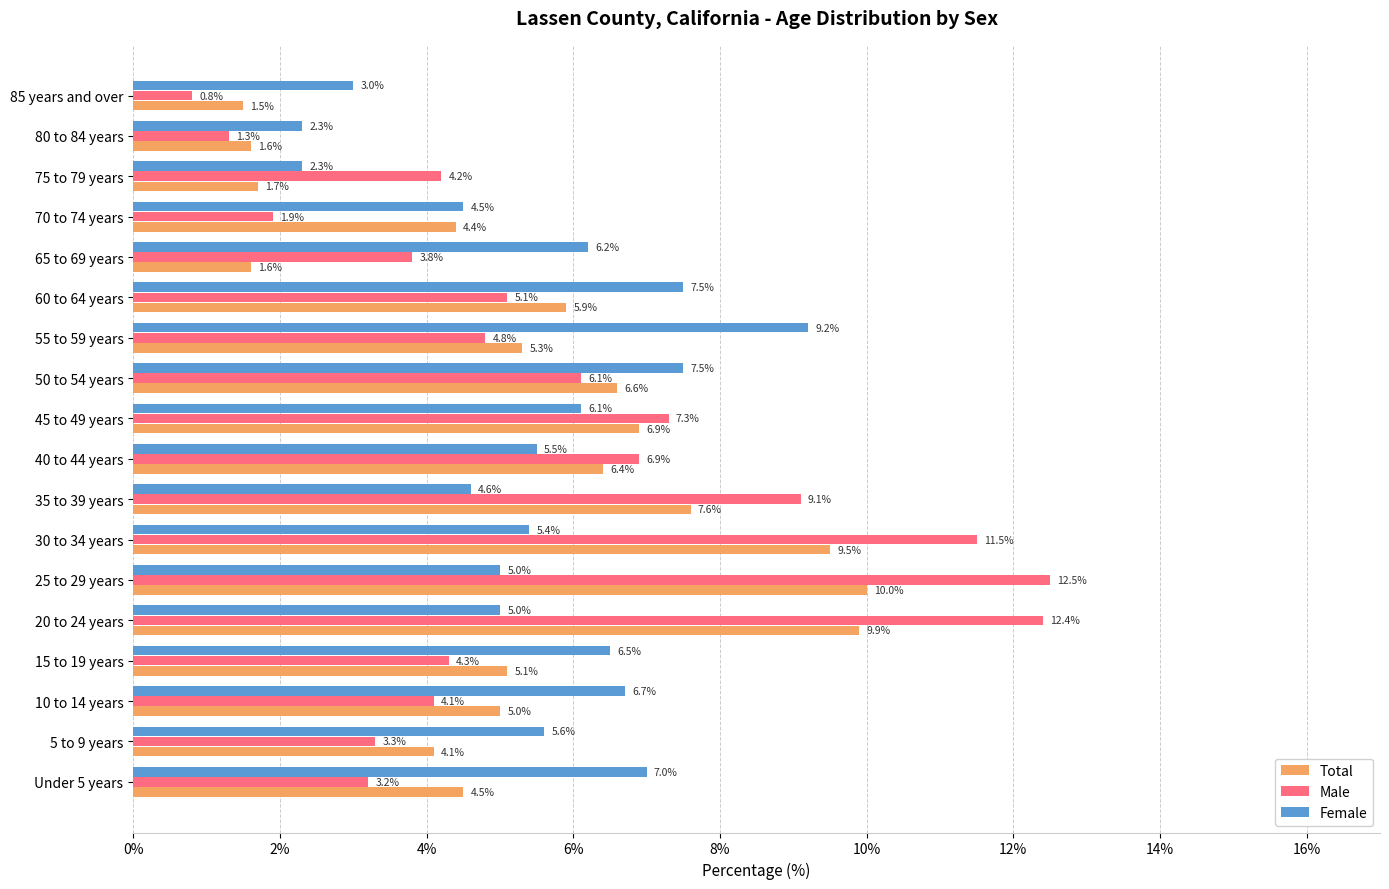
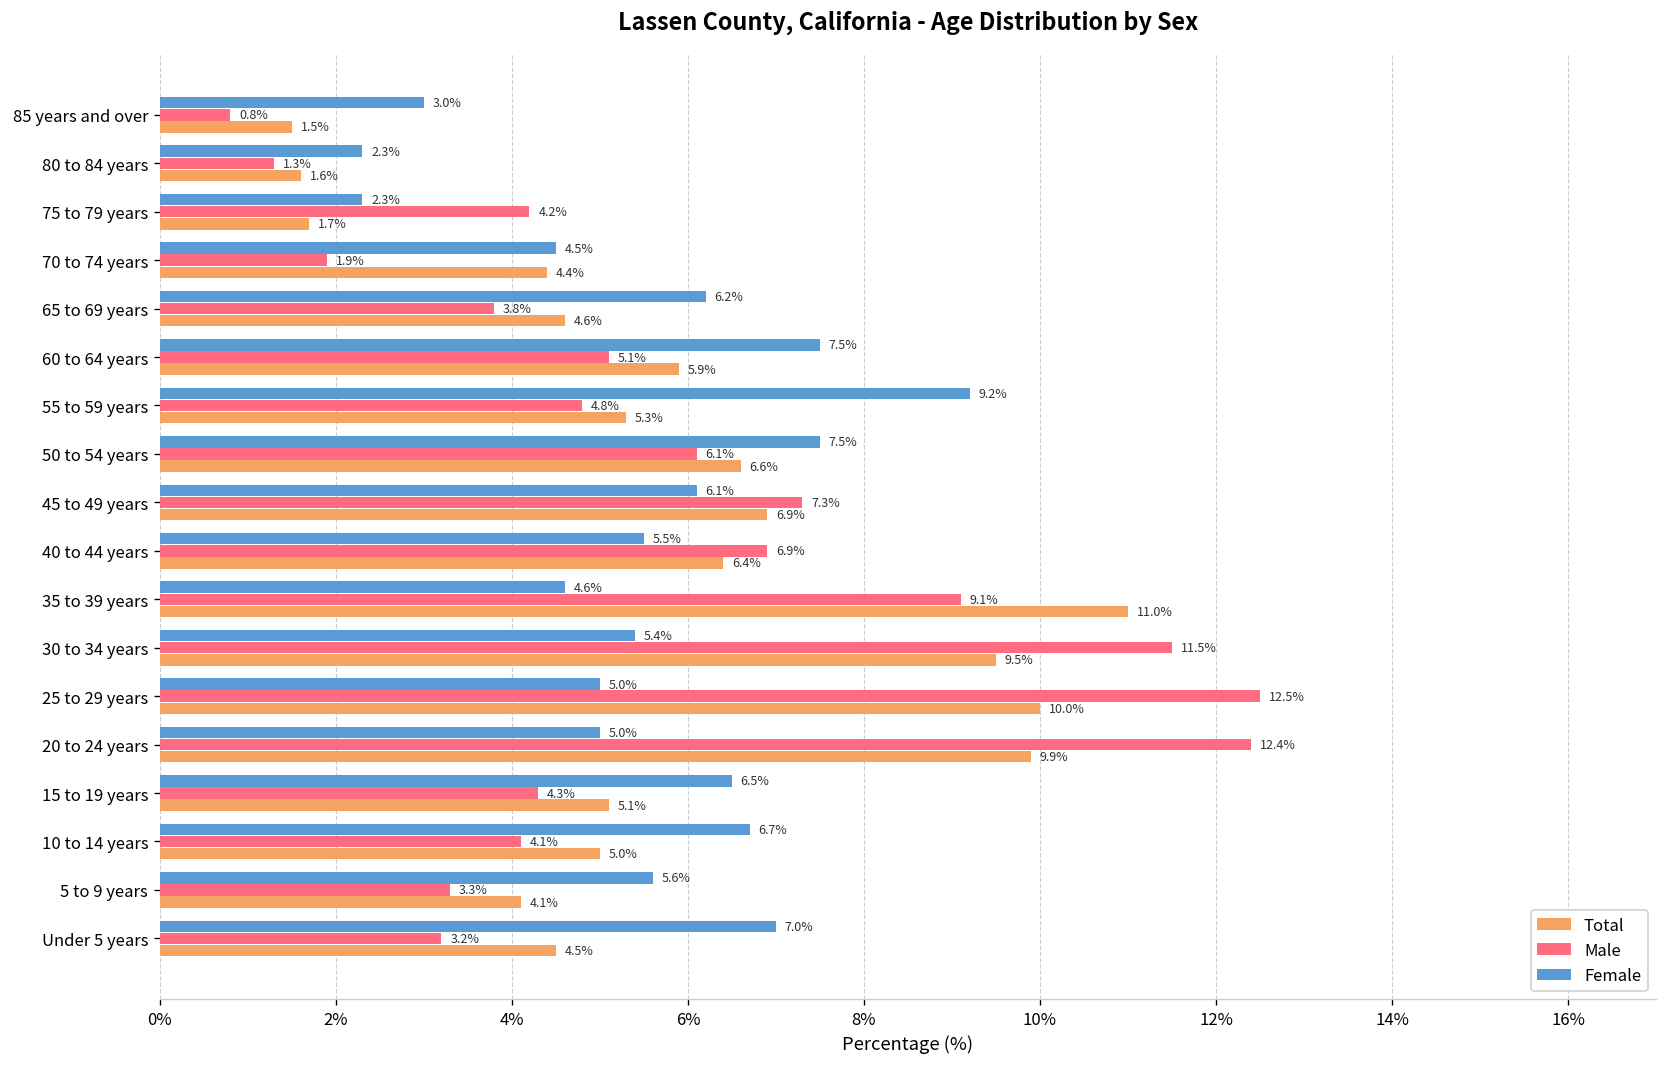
  {
    "Total": {
      "85 years and over": "1.5%",
      "80 to 84 years": "1.6%",
      "75 to 79 years": "1.7%",
      "70 to 74 years": "4.4%",
-     "65 to 69 years": "1.6%",
+     "65 to 69 years": "4.6%",
      "60 to 64 years": "5.9%",
      "55 to 59 years": "5.3%",
      "50 to 54 years": "6.6%",
      "45 to 49 years": "6.9%",
      "40 to 44 years": "6.4%",
-     "35 to 39 years": "7.6%",
+     "35 to 39 years": "11.0%",
      "30 to 34 years": "9.5%",
      "25 to 29 years": "10.0%",
      "20 to 24 years": "9.9%",
      "15 to 19 years": "5.1%",
      "10 to 14 years": "5.0%",
      "5 to 9 years": "4.1%",
      "Under 5 years": "4.5%"
    },
    "Male": {
      "85 years and over": "0.8%",
      "80 to 84 years": "1.3%",
      "75 to 79 years": "4.2%",
      "70 to 74 years": "1.9%",
      "65 to 69 years": "3.8%",
      "60 to 64 years": "5.1%",
      "55 to 59 years": "4.8%",
      "50 to 54 years": "6.1%",
      "45 to 49 years": "7.3%",
      "40 to 44 years": "6.9%",
      "35 to 39 years": "9.1%",
      "30 to 34 years": "11.5%",
      "25 to 29 years": "12.5%",
      "20 to 24 years": "12.4%",
      "15 to 19 years": "4.3%",
      "10 to 14 years": "4.1%",
      "5 to 9 years": "3.3%",
      "Under 5 years": "3.2%"
    },
    "Female": {
      "85 years and over": "3.0%",
      "80 to 84 years": "2.3%",
      "75 to 79 years": "2.3%",
      "70 to 74 years": "4.5%",
      "65 to 69 years": "6.2%",
      "60 to 64 years": "7.5%",
      "55 to 59 years": "9.2%",
      "50 to 54 years": "7.5%",
      "45 to 49 years": "6.1%",
      "40 to 44 years": "5.5%",
      "35 to 39 years": "4.6%",
      "30 to 34 years": "5.4%",
      "25 to 29 years": "5.0%",
      "20 to 24 years": "5.0%",
      "15 to 19 years": "6.5%",
      "10 to 14 years": "6.7%",
      "5 to 9 years": "5.6%",
      "Under 5 years": "7.0%"
    }
  }
